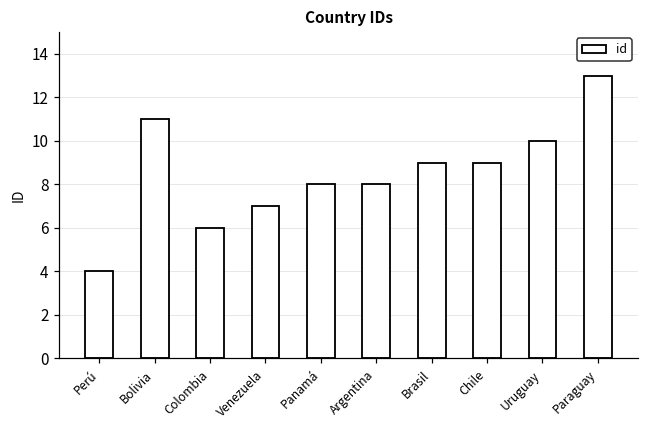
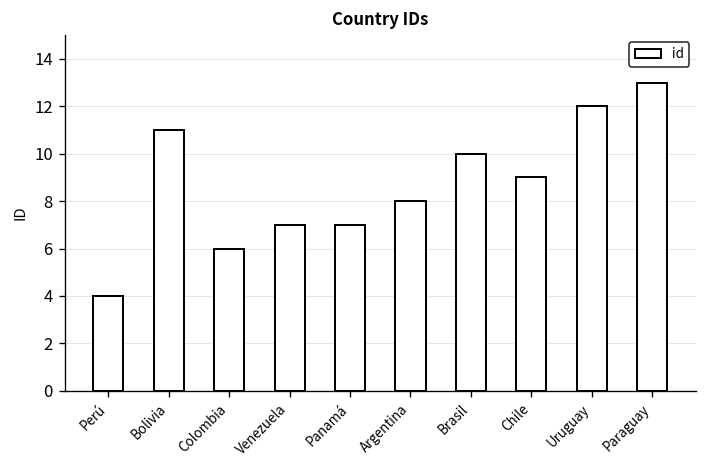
  {
    "Perú": 4,
    "Bolivia": 11,
    "Colombia": 6,
    "Venezuela": 7,
-   "Panamá": 8,
+   "Panamá": 7,
    "Argentina": 8,
-   "Brasil": 9,
+   "Brasil": 10,
    "Chile": 9,
-   "Uruguay": 10,
+   "Uruguay": 12,
    "Paraguay": 13
  }
